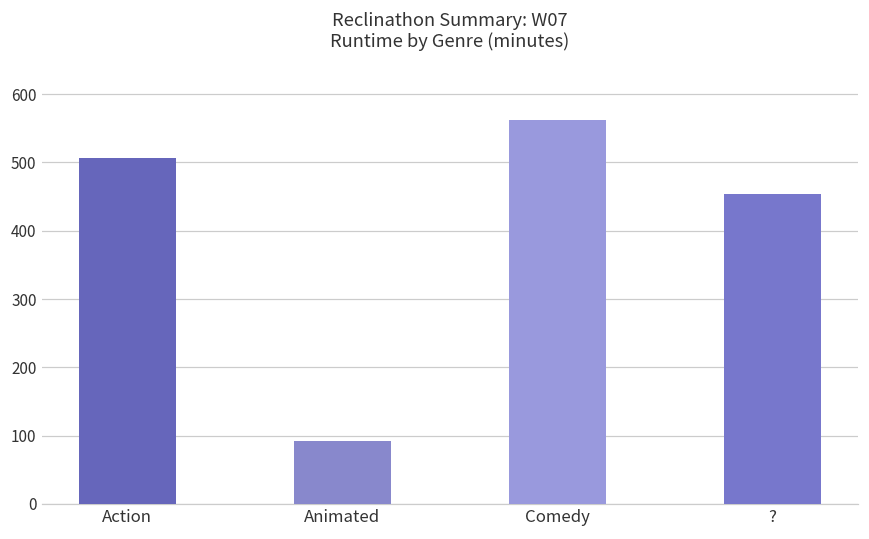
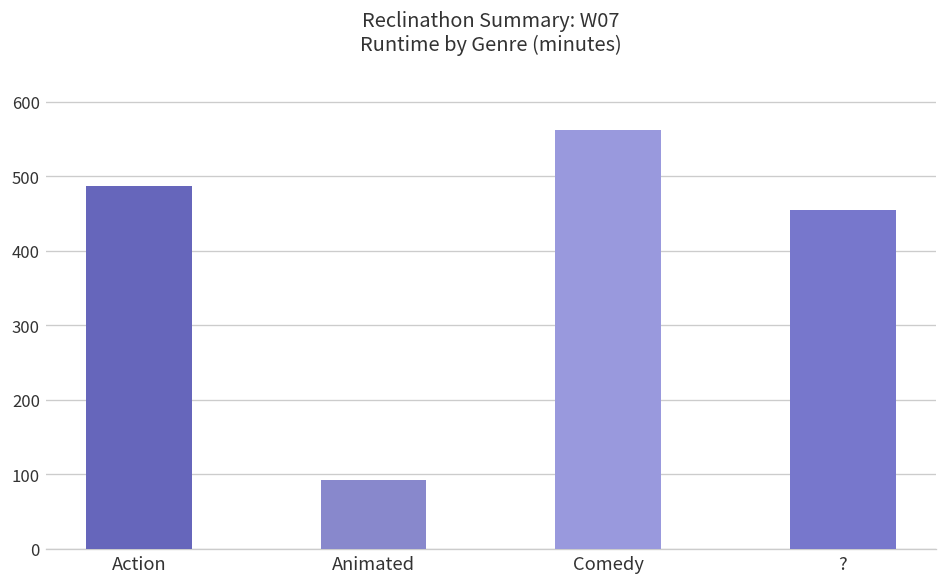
  {
-   "Action": 510,
+   "Action": 490,
    "Animated": 90,
    "Comedy": 560,
    "?": 450
  }
